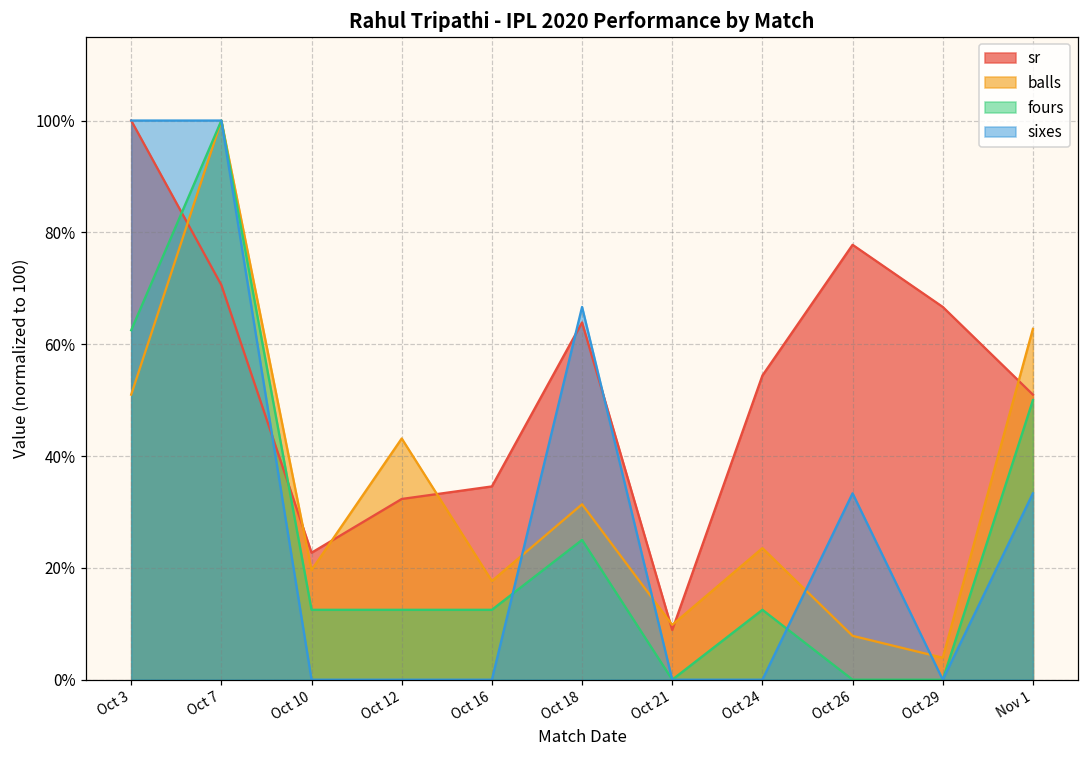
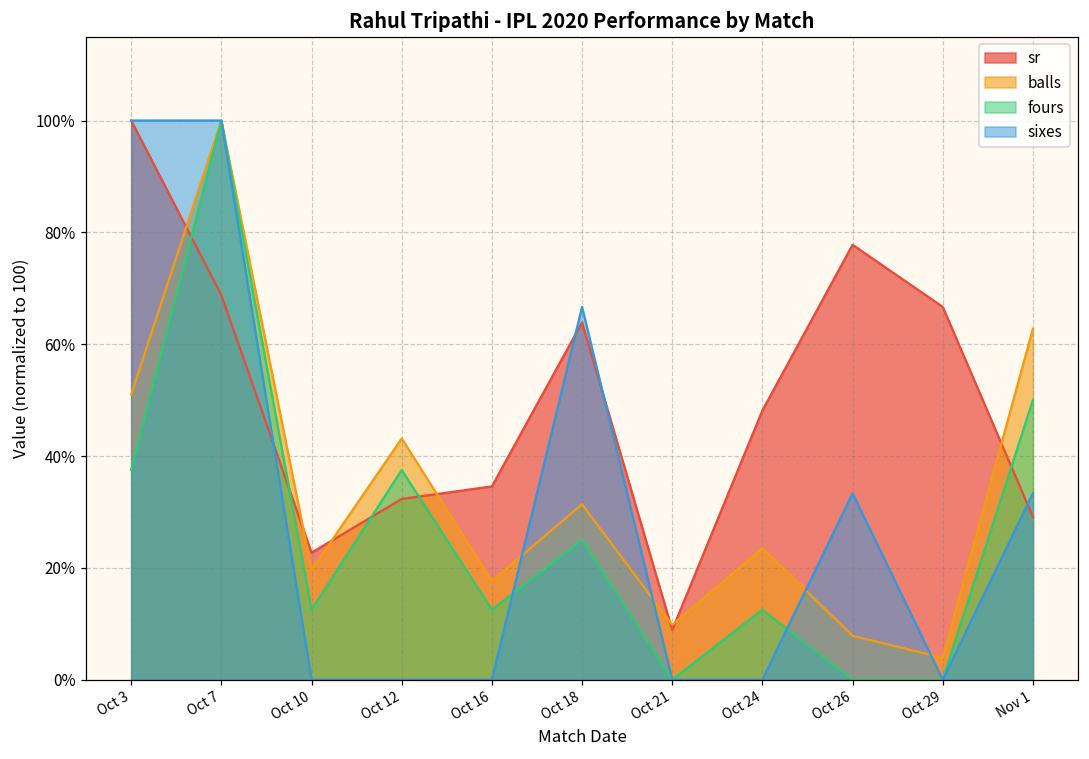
  {
    "sr": {
-     "Oct 7": "71%",
+     "Oct 7": "69%",
      "Oct 10": "23%",
      "Oct 12": "32%",
      "Oct 16": "35%",
      "Oct 18": "64%",
      "Oct 21": "9%",
-     "Oct 24": "54%",
+     "Oct 24": "48%",
      "Oct 26": "78%",
      "Oct 29": "67%",
-     "Nov 1": "51%"
+     "Nov 1": "29%"
    },
    "balls": {
      "Oct 3": "51%",
      "Oct 10": "20%",
      "Oct 12": "43%",
      "Oct 16": "18%",
      "Oct 18": "31%",
      "Oct 21": "10%",
      "Oct 24": "24%",
      "Oct 26": "8%",
      "Oct 29": "4%",
      "Nov 1": "63%"
    },
    "fours": {
-     "Oct 3": "63%",
+     "Oct 3": "38%",
      "Oct 10": "13%",
-     "Oct 12": "13%",
+     "Oct 12": "38%",
      "Oct 16": "13%",
      "Oct 18": "25%",
      "Oct 24": "13%",
      "Oct 26": "0%",
      "Nov 1": "50%"
    },
    "sixes": {
      "Oct 10": "0%",
      "Oct 12": "0%",
      "Oct 16": "0%",
      "Oct 18": "67%",
      "Oct 24": "0%",
      "Oct 26": "33%",
      "Nov 1": "33%"
    }
  }
